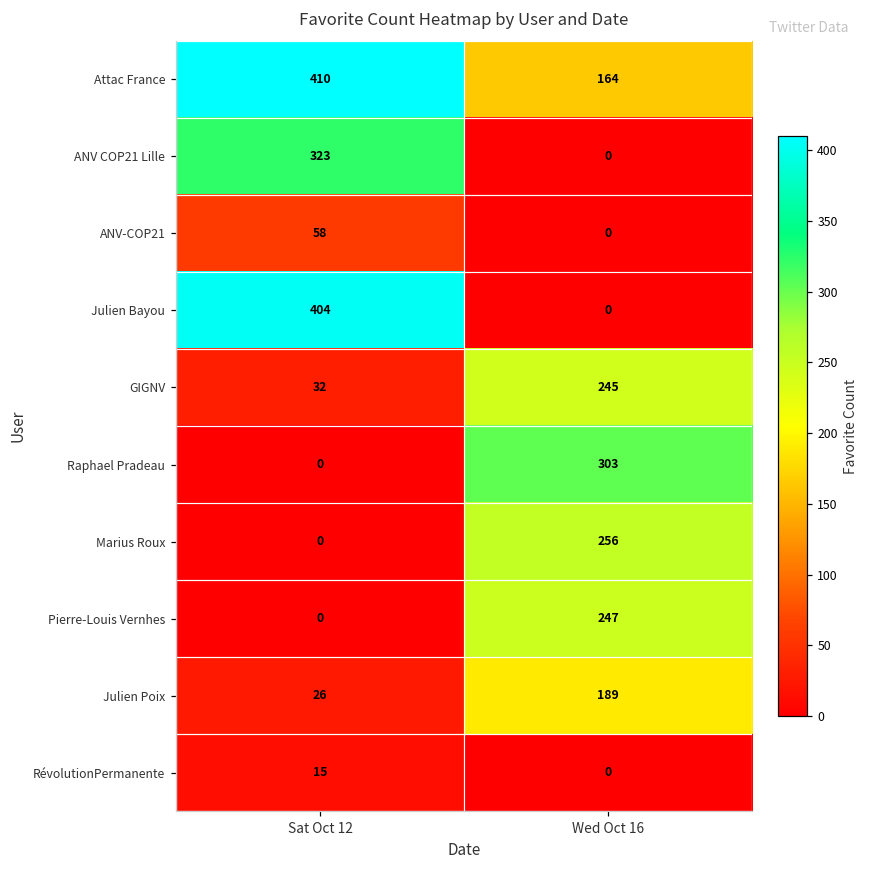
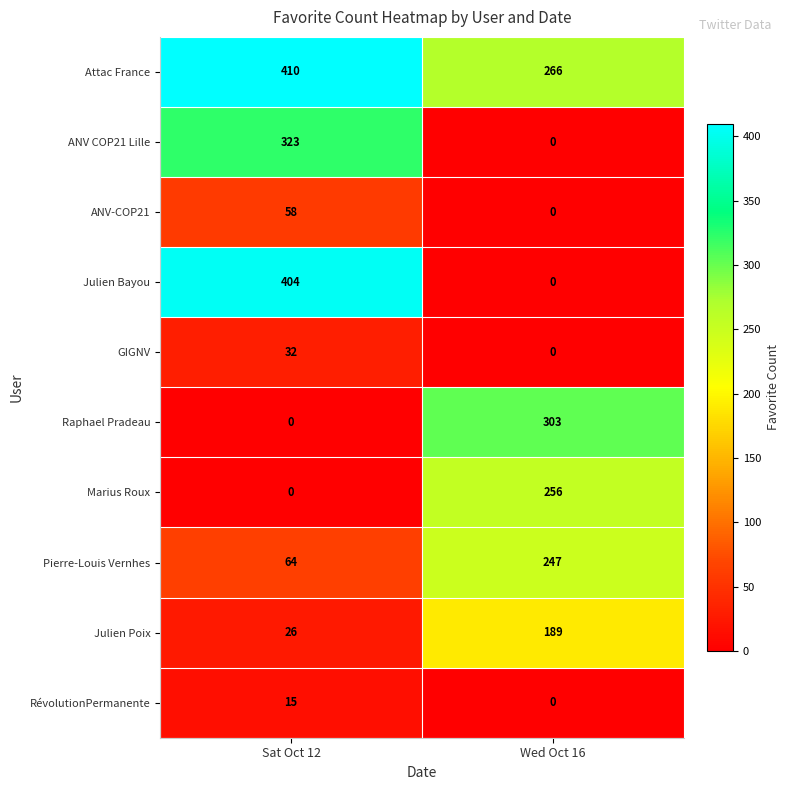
  {
    "Attac France": {
      "Sat Oct 12": 410,
-     "Wed Oct 16": 164
+     "Wed Oct 16": 266
    },
    "ANV COP21 Lille": {
      "Sat Oct 12": 323,
      "Wed Oct 16": 0
    },
    "ANV-COP21": {
      "Sat Oct 12": 58,
      "Wed Oct 16": 0
    },
    "Julien Bayou": {
      "Sat Oct 12": 404,
      "Wed Oct 16": 0
    },
    "GIGNV": {
      "Sat Oct 12": 32,
-     "Wed Oct 16": 245
+     "Wed Oct 16": 0
    },
    "Raphael Pradeau": {
      "Sat Oct 12": 0,
      "Wed Oct 16": 303
    },
    "Marius Roux": {
      "Sat Oct 12": 0,
      "Wed Oct 16": 256
    },
    "Pierre-Louis Vernhes": {
-     "Sat Oct 12": 0,
+     "Sat Oct 12": 64,
      "Wed Oct 16": 247
    },
    "Julien Poix": {
      "Sat Oct 12": 26,
      "Wed Oct 16": 189
    },
    "RévolutionPermanente": {
      "Sat Oct 12": 15,
      "Wed Oct 16": 0
    }
  }
